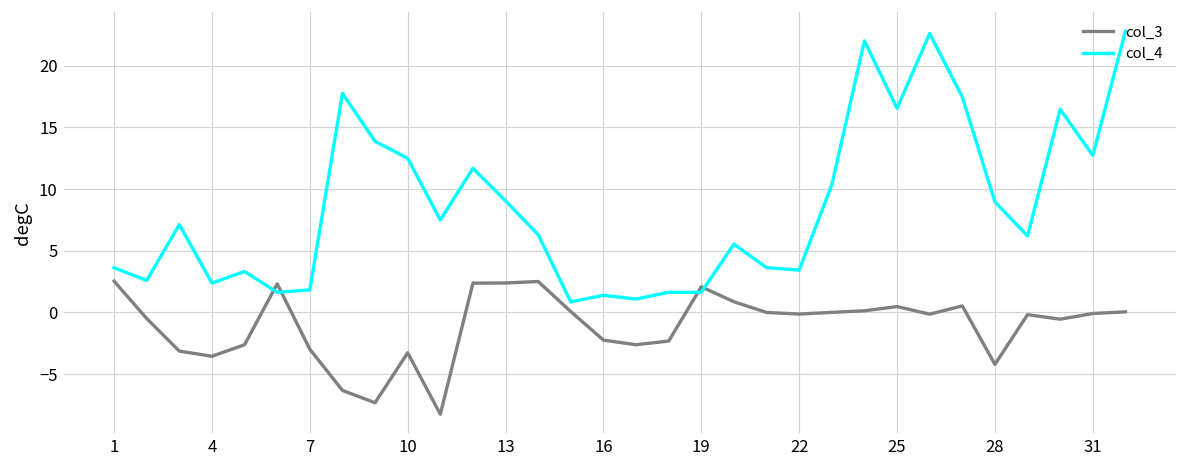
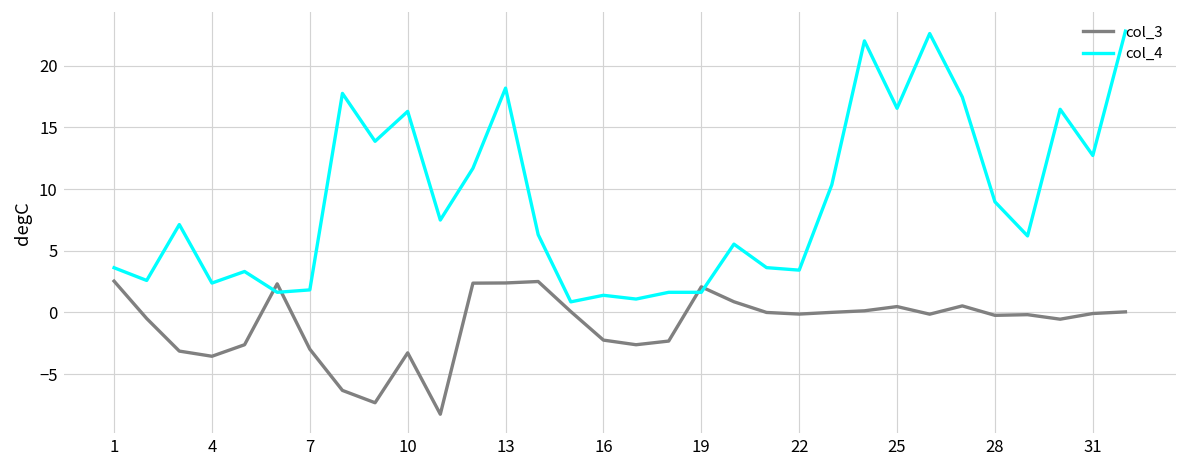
  {
    "col_3": {
      "1": 2.5,
      "4": -3.6,
      "7": -3.0,
      "10": -3.3,
      "13": 2.4,
      "16": -2.2,
      "19": 2.1,
      "22": -0.1,
      "25": 0.5,
-     "28": -4.2,
+     "28": -0.2,
      "31": -0.1
    },
    "col_4": {
      "1": 3.6,
      "4": 2.4,
      "7": 1.8,
-     "10": 12.5,
-     "13": 9.0,
+     "10": 16.3,
+     "13": 18.2,
      "16": 1.4,
      "19": 1.6,
      "22": 3.4,
      "25": 16.6,
      "28": 9.0,
      "31": 12.7
    }
  }
